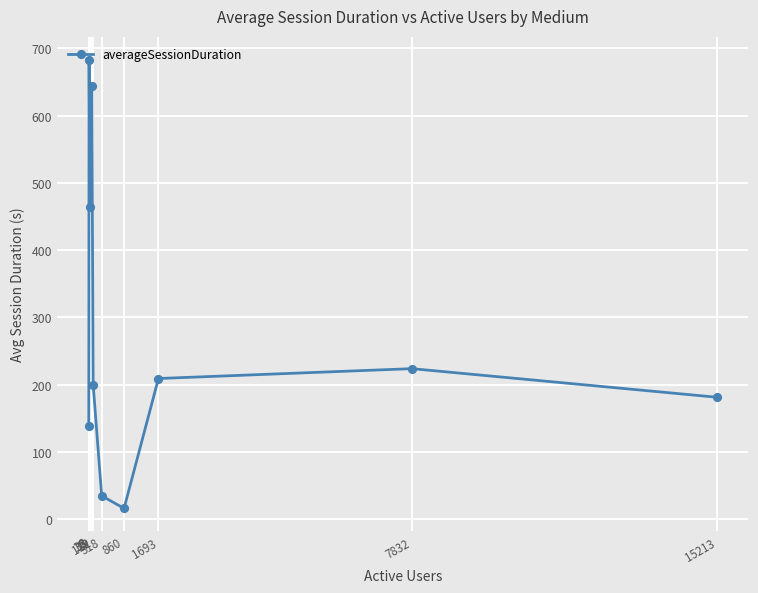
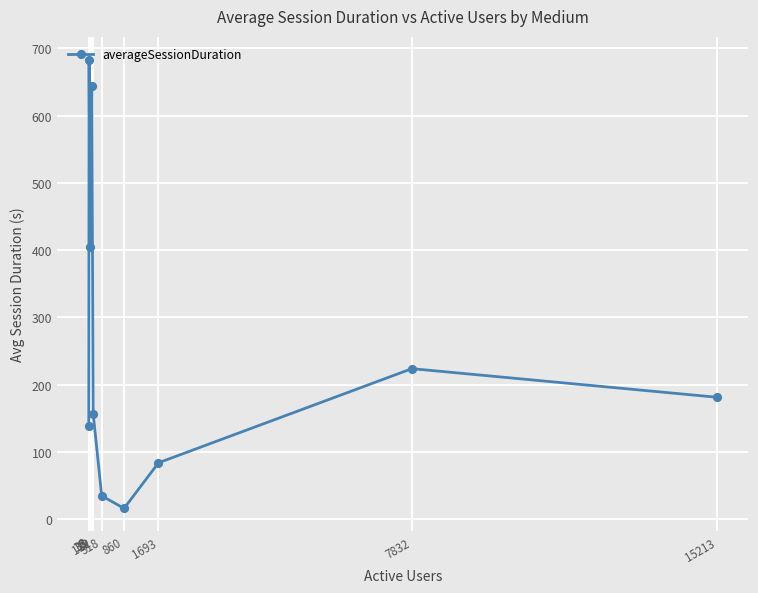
  {
    "13": 680,
-   "35": 460,
+   "35": 410,
    "79": 640,
-   "112": 200,
+   "112": 160,
    "318": 30,
    "860": 20,
-   "1693": 210,
+   "1693": 80,
    "7832": 220,
    "15213": 180
  }
